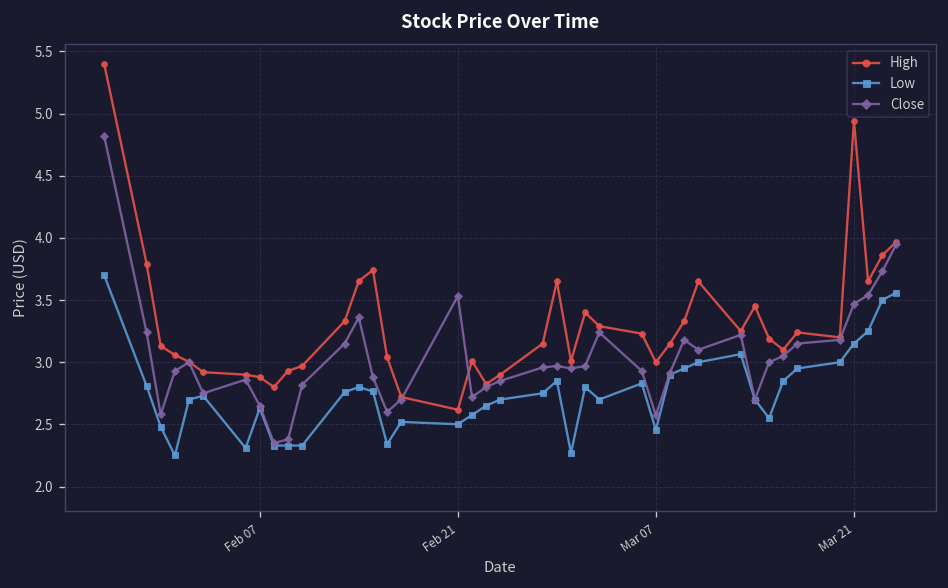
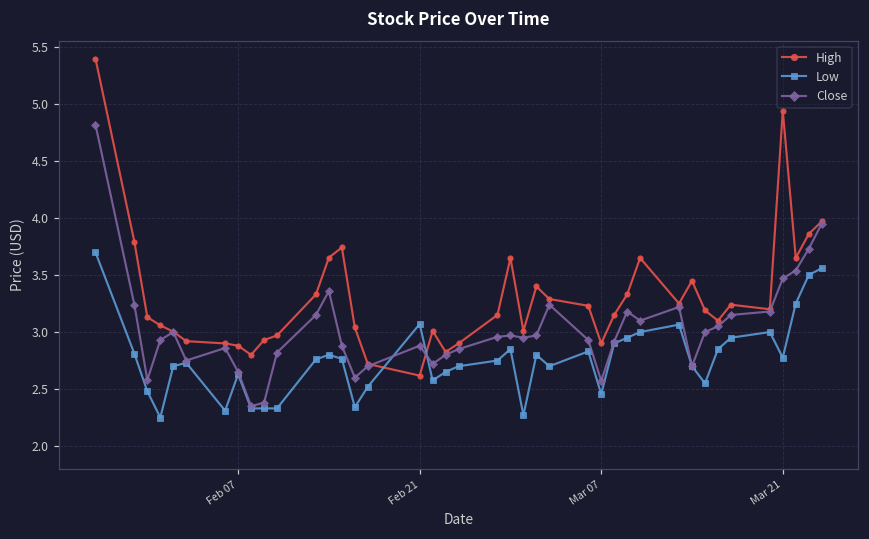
  {
    "High": {
      "Feb 07": 2.9,
      "Feb 21": 2.6,
-     "Mar 07": 3.0,
+     "Mar 07": 2.9,
      "Mar 21": 4.94
    },
    "Low": {
-     "Feb 21": 2.50,
+     "Feb 21": 3.07,
      "Mar 07": 2.46,
-     "Mar 21": 3.15
+     "Mar 21": 2.78
    },
    "Close": {
-     "Feb 21": 3.53,
+     "Feb 21": 2.88,
      "Mar 07": 2.57,
      "Mar 21": 3.47
    }
  }
